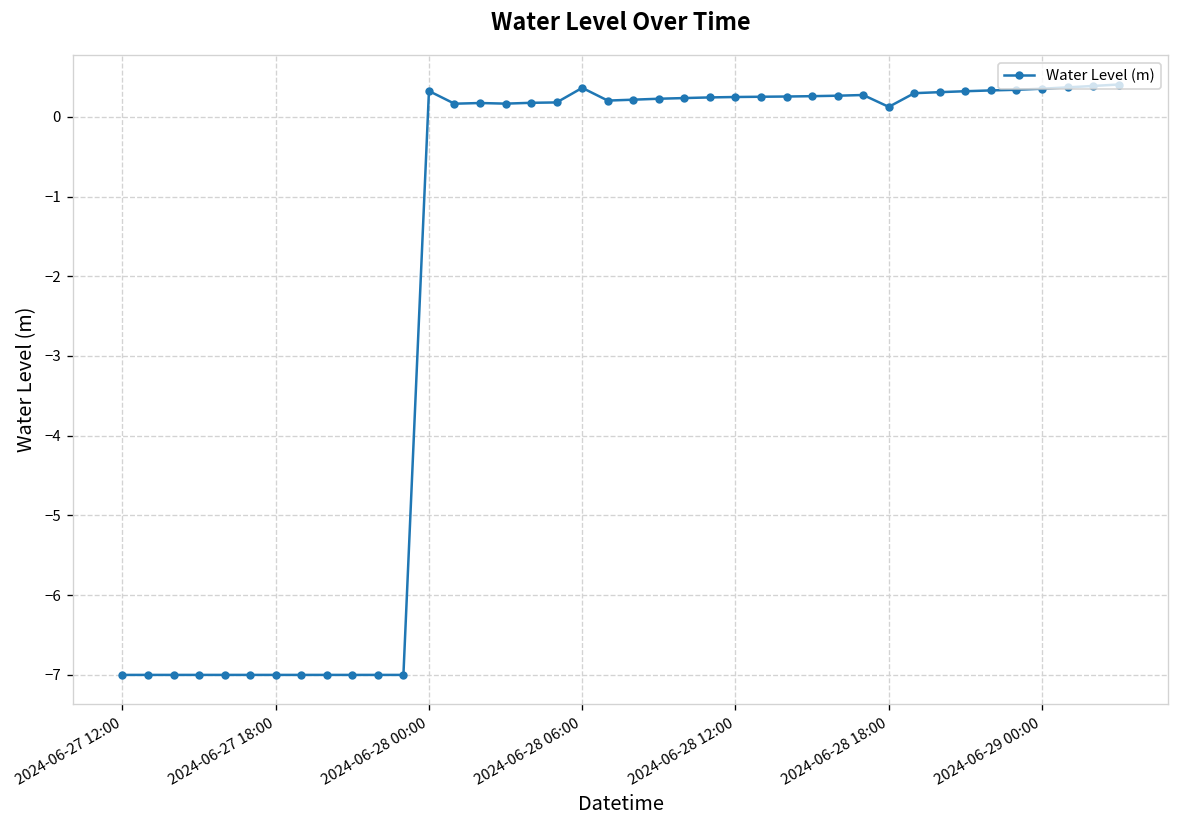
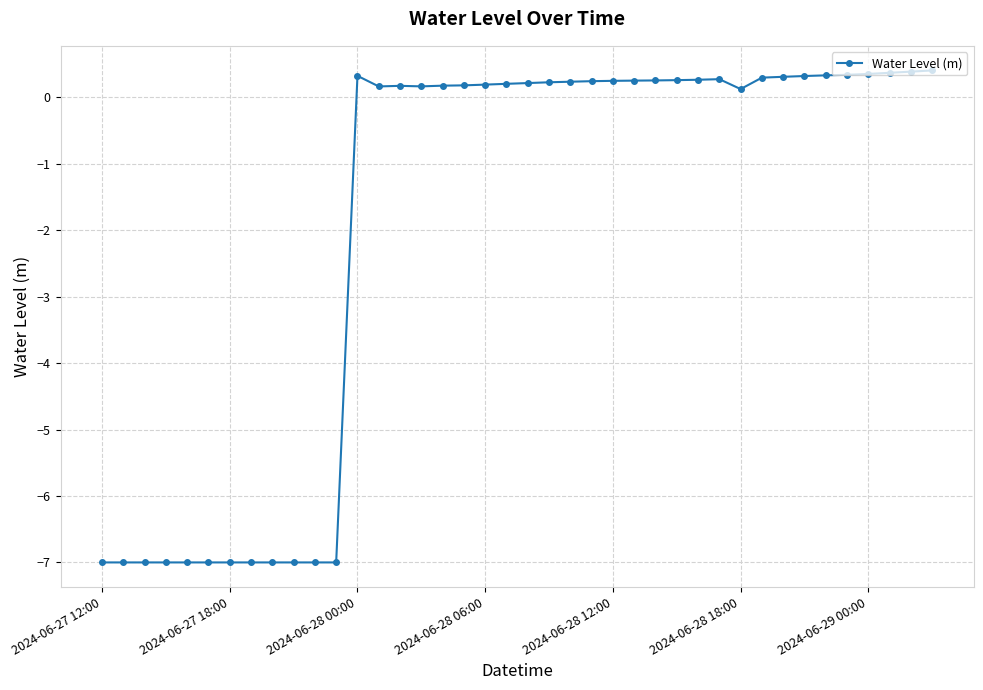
  {
    "2024-06-27 12:00": -7.0,
    "2024-06-27 18:00": -7.0,
    "2024-06-28 00:00": 0.3,
-   "2024-06-28 06:00": 0.4,
+   "2024-06-28 06:00": 0.2,
    "2024-06-28 12:00": 0.2,
    "2024-06-28 18:00": 0.1
  }
